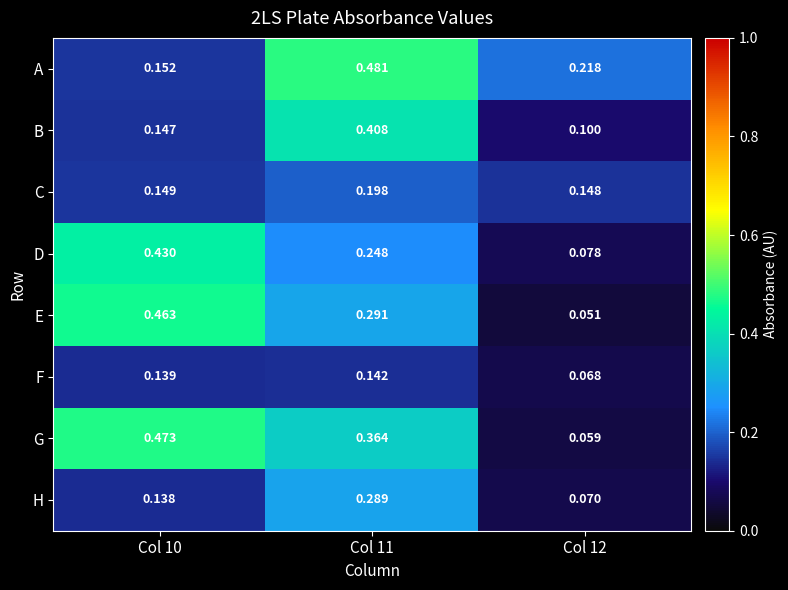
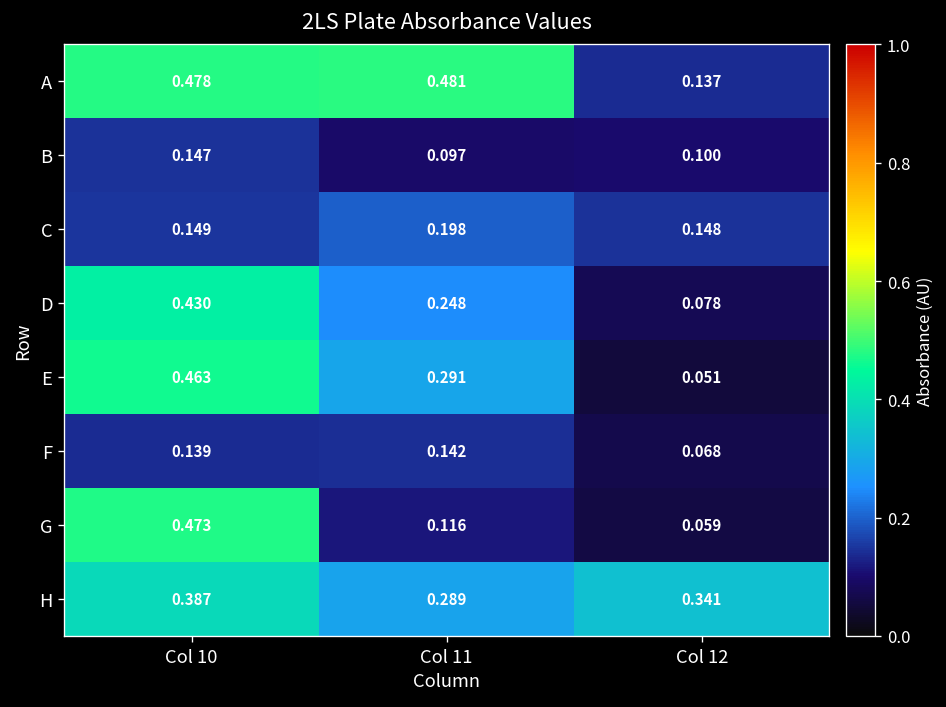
  {
    "A": {
-     "Col 10": 0.152,
+     "Col 10": 0.478,
      "Col 11": 0.481,
-     "Col 12": 0.218
+     "Col 12": 0.137
    },
    "B": {
      "Col 10": 0.147,
-     "Col 11": 0.408,
+     "Col 11": 0.097,
      "Col 12": 0.100
    },
    "C": {
      "Col 10": 0.149,
      "Col 11": 0.198,
      "Col 12": 0.148
    },
    "D": {
      "Col 10": 0.430,
      "Col 11": 0.248,
      "Col 12": 0.078
    },
    "E": {
      "Col 10": 0.463,
      "Col 11": 0.291,
      "Col 12": 0.051
    },
    "F": {
      "Col 10": 0.139,
      "Col 11": 0.142,
      "Col 12": 0.068
    },
    "G": {
      "Col 10": 0.473,
-     "Col 11": 0.364,
+     "Col 11": 0.116,
      "Col 12": 0.059
    },
    "H": {
-     "Col 10": 0.138,
+     "Col 10": 0.387,
      "Col 11": 0.289,
-     "Col 12": 0.070
+     "Col 12": 0.341
    }
  }
